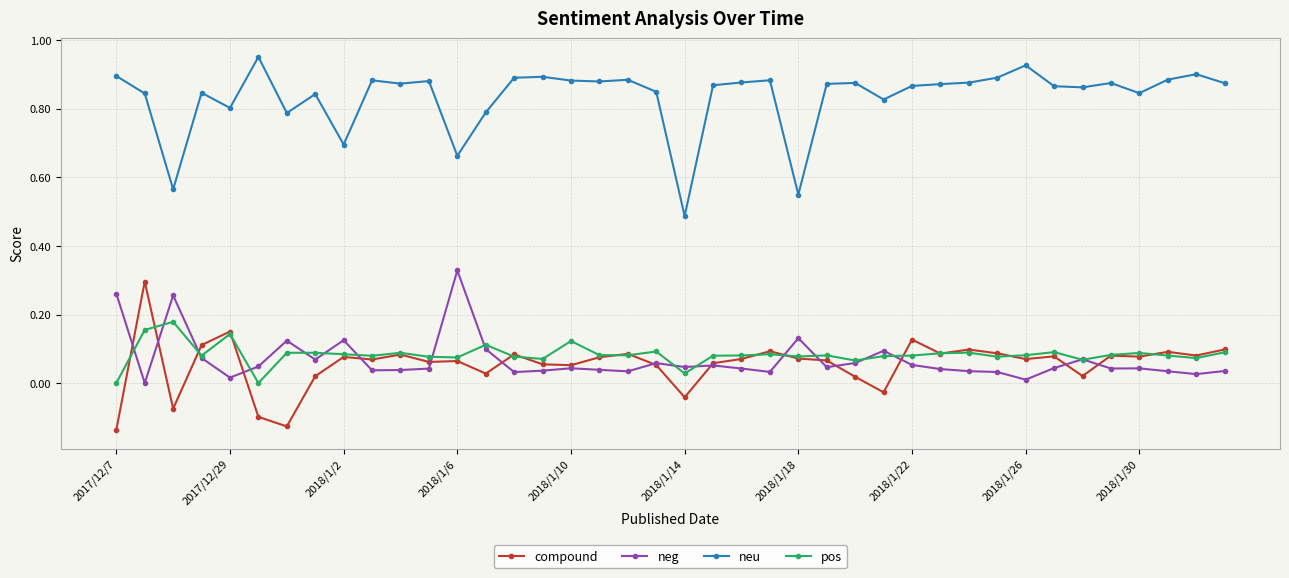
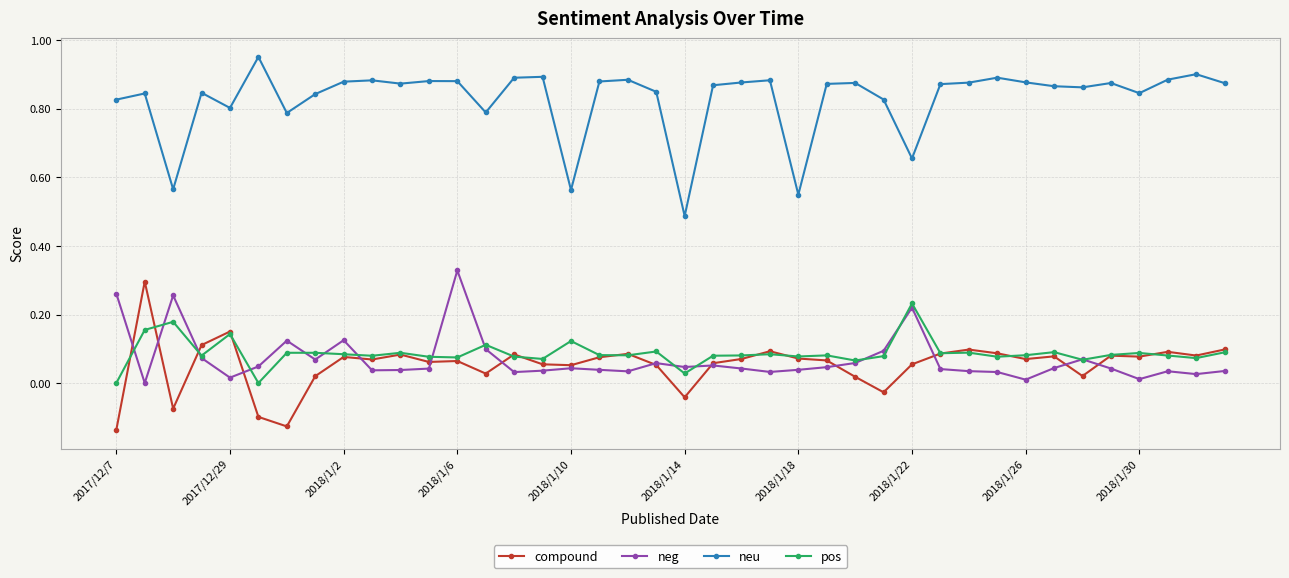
  {
    "compound": {
      "2017/12/7": -0.14,
      "2018/1/2": 0.08,
      "2018/1/6": 0.06,
      "2018/1/10": 0.05,
      "2018/1/14": -0.04,
-     "2018/1/22": 0.13,
+     "2018/1/22": 0.05,
      "2018/1/26": 0.07,
      "2018/1/30": 0.08
    },
    "neg": {
      "2017/12/7": 0.26,
      "2017/12/29": 0.02,
      "2018/1/2": 0.12,
      "2018/1/6": 0.33,
      "2018/1/10": 0.04,
      "2018/1/14": 0.05,
-     "2018/1/18": 0.13,
-     "2018/1/22": 0.05,
+     "2018/1/18": 0.04,
+     "2018/1/22": 0.22,
      "2018/1/26": 0.01,
-     "2018/1/30": 0.04
+     "2018/1/30": 0.01
    },
    "neu": {
-     "2017/12/7": 0.90,
+     "2017/12/7": 0.83,
      "2017/12/29": 0.80,
-     "2018/1/2": 0.70,
-     "2018/1/6": 0.66,
-     "2018/1/10": 0.88,
+     "2018/1/2": 0.88,
+     "2018/1/6": 0.88,
+     "2018/1/10": 0.56,
      "2018/1/14": 0.49,
      "2018/1/18": 0.55,
-     "2018/1/22": 0.87,
-     "2018/1/26": 0.93,
+     "2018/1/22": 0.66,
+     "2018/1/26": 0.88,
      "2018/1/30": 0.85
    },
    "pos": {
      "2017/12/7": 0.00,
      "2018/1/2": 0.08,
      "2018/1/6": 0.07,
      "2018/1/10": 0.12,
      "2018/1/14": 0.03,
-     "2018/1/22": 0.08,
+     "2018/1/22": 0.23,
      "2018/1/26": 0.08,
      "2018/1/30": 0.09
    }
  }
